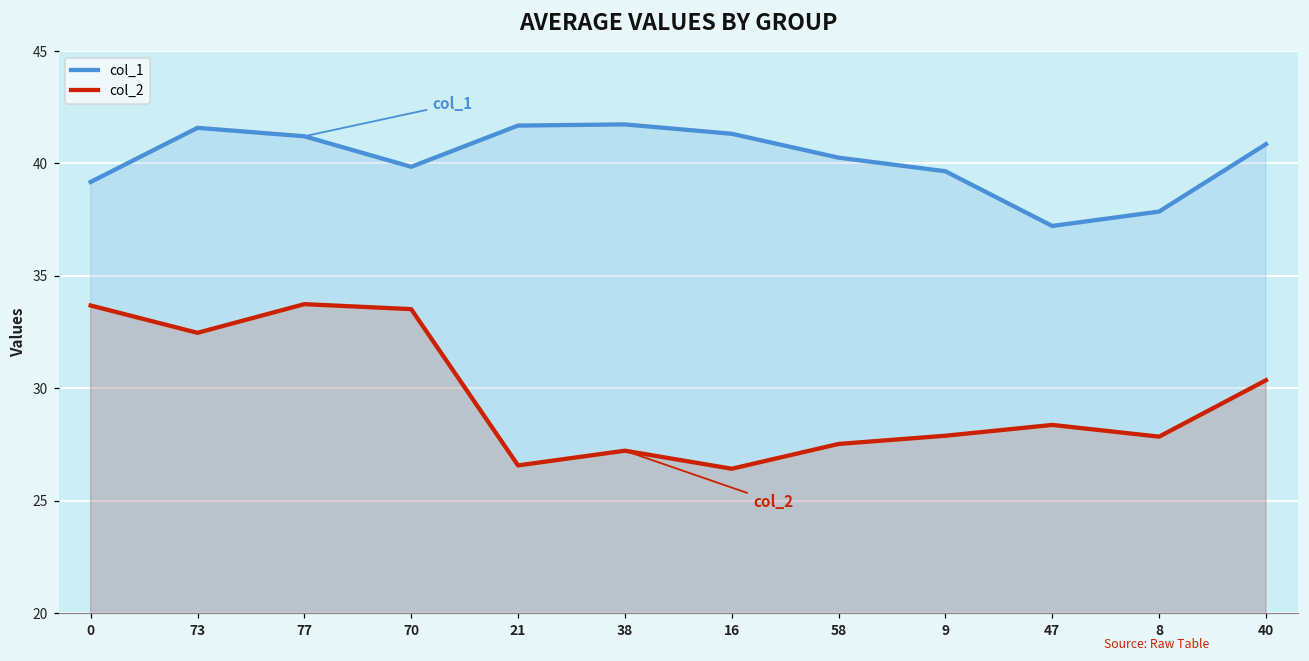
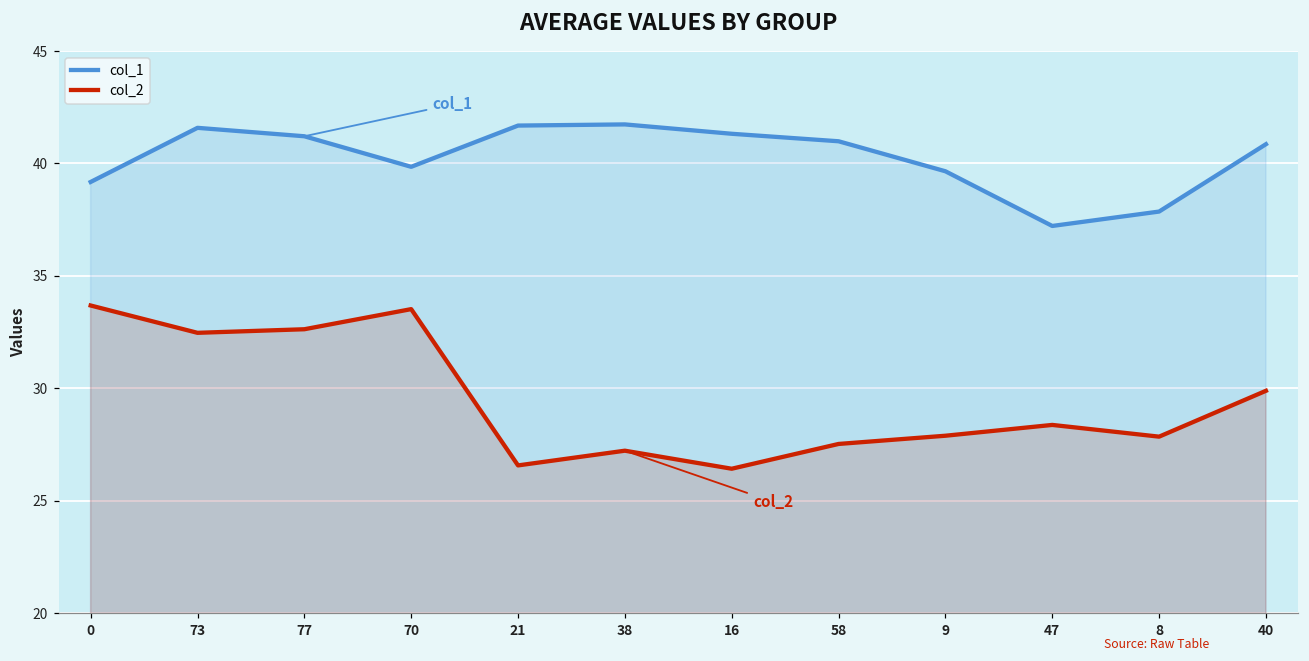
  {
    "col_1": {
      "0": 39.2,
      "73": 41.6,
      "70": 39.8,
      "21": 41.7,
      "38": 41.7,
      "16": 41.3,
-     "58": 40.3,
+     "58": 41.0,
      "9": 39.6,
      "47": 37.2,
      "8": 37.9,
      "40": 40.9
    },
    "col_2": {
      "0": 33.7,
      "73": 32.5,
-     "77": 33.7,
+     "77": 32.6,
      "70": 33.5,
      "21": 26.6,
      "38": 27.2,
      "58": 27.5,
      "9": 27.9,
      "47": 28.4,
      "8": 27.8,
-     "40": 30.4
+     "40": 29.9
    }
  }
